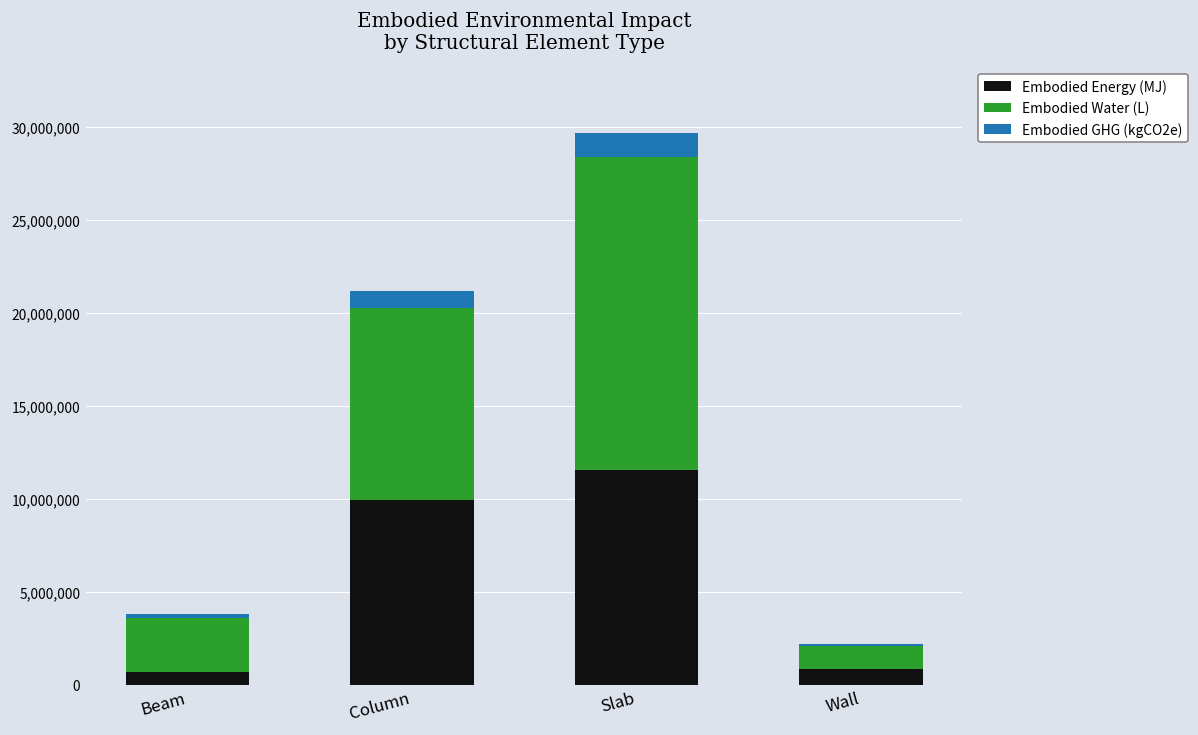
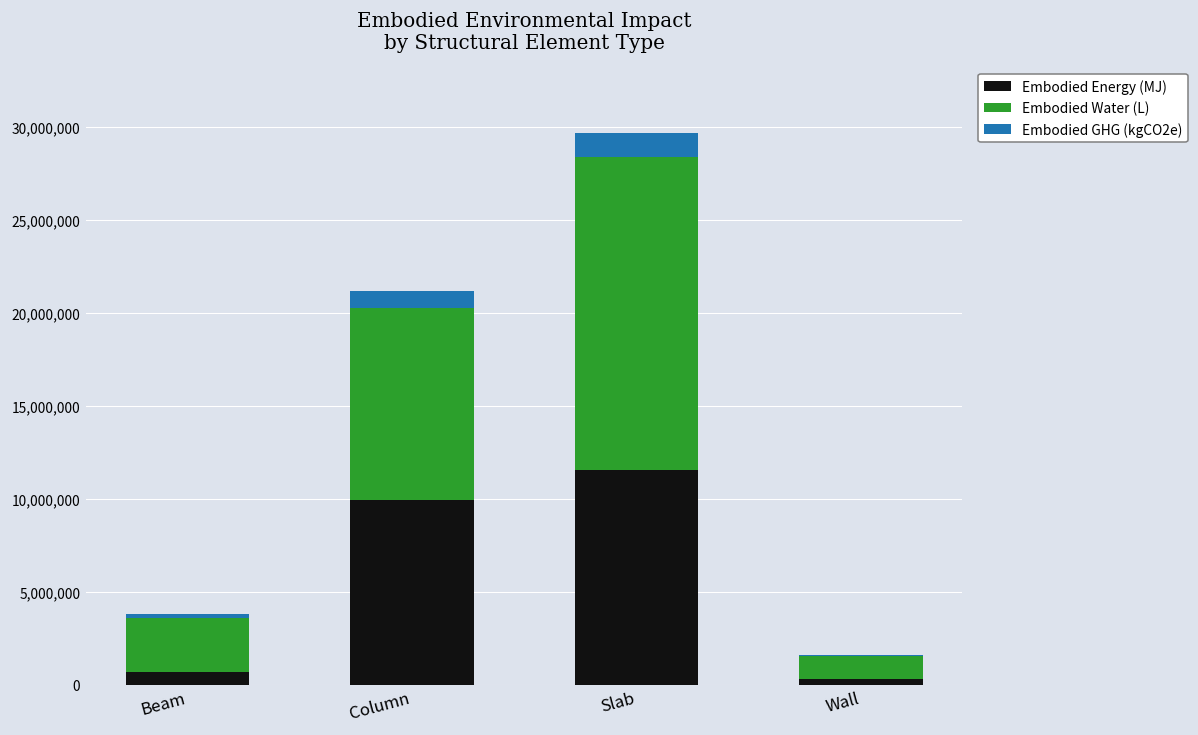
  {
    "Embodied Energy (MJ)": {
      "Beam": "700,000",
      "Column": "9,900,000",
      "Slab": "11,600,000",
-     "Wall": "800,000"
+     "Wall": "300,000"
    },
    "Embodied Water (L)": {
      "Beam": "2,900,000",
      "Column": "10,300,000",
      "Slab": "16,800,000",
      "Wall": "1,200,000"
    },
    "Embodied GHG (kgCO2e)": {
      "Beam": "200,000",
      "Column": "1,000,000",
      "Slab": "1,300,000"
    }
  }
